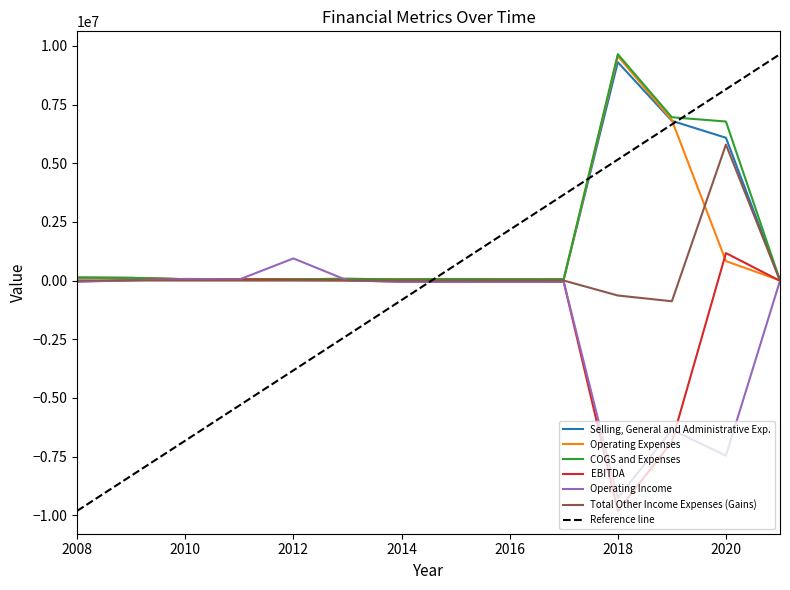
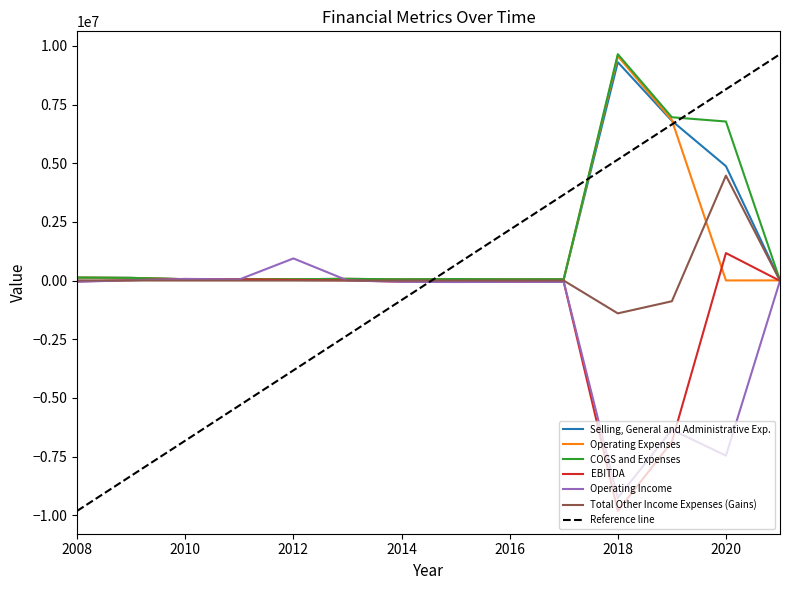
  {
    "Selling, General and Administrative Exp.": {
      "2018": 9300000,
-     "2020": 6100000
+     "2020": 4900000
    },
    "Operating Expenses": {
-     "2020": 800000
+     "2020": 0
    },
    "COGS and Expenses": {
      "2020": 6800000
    },
    "EBITDA": {
      "2020": 1200000
    },
    "Operating Income": {
      "2012": 900000
    },
    "Total Other Income Expenses (Gains)": {
-     "2018": -600000,
-     "2020": 5800000
+     "2018": -1400000,
+     "2020": 4500000
    },
    "Reference line": {
      "2008": -9800000
    }
  }
